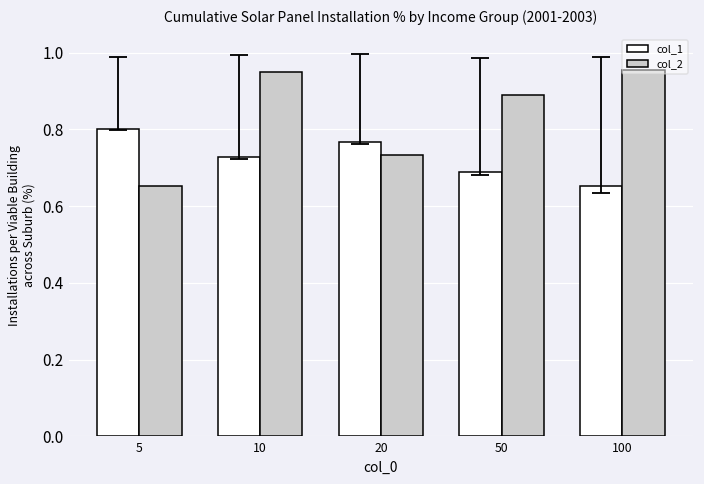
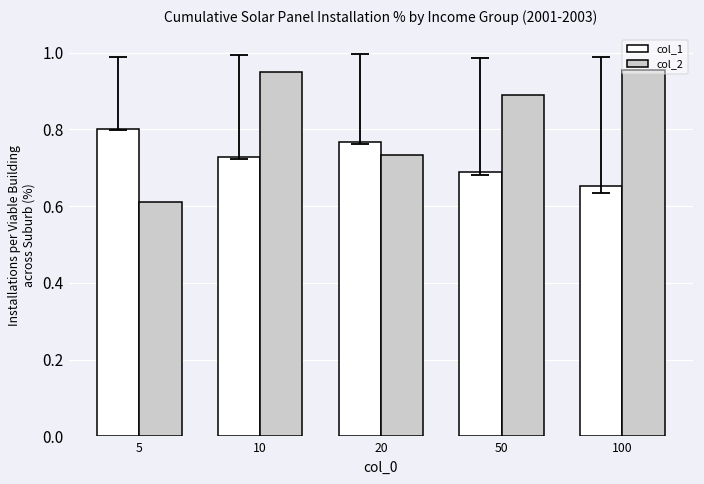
  {
    "col_1": {
      "5": 0.80,
      "10": 0.73,
      "20": 0.77,
      "50": 0.69,
      "100": 0.65
    },
    "col_2": {
-     "5": 0.65,
+     "5": 0.61,
      "10": 0.95,
      "20": 0.73,
      "50": 0.89
    }
  }
